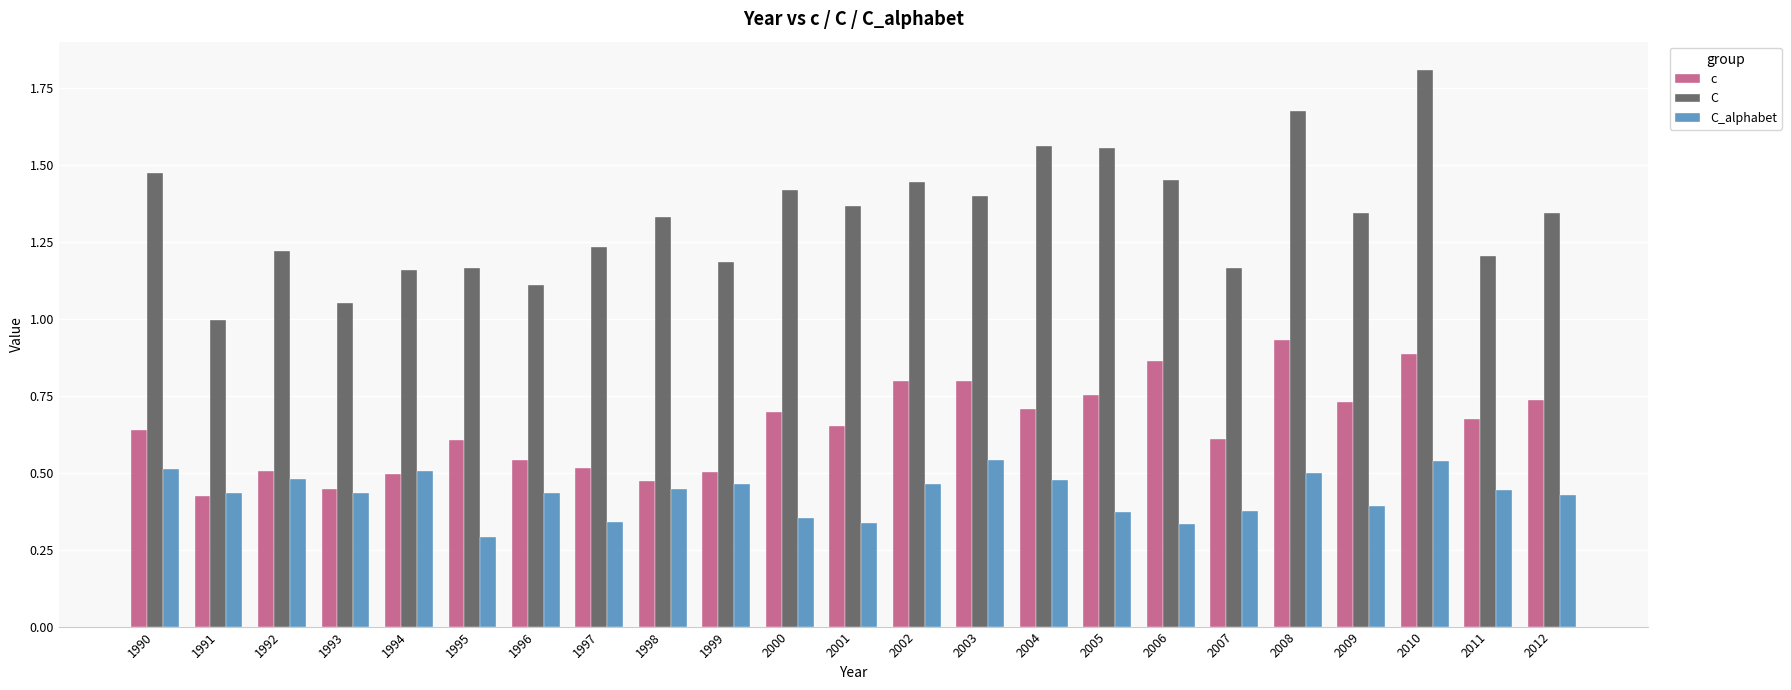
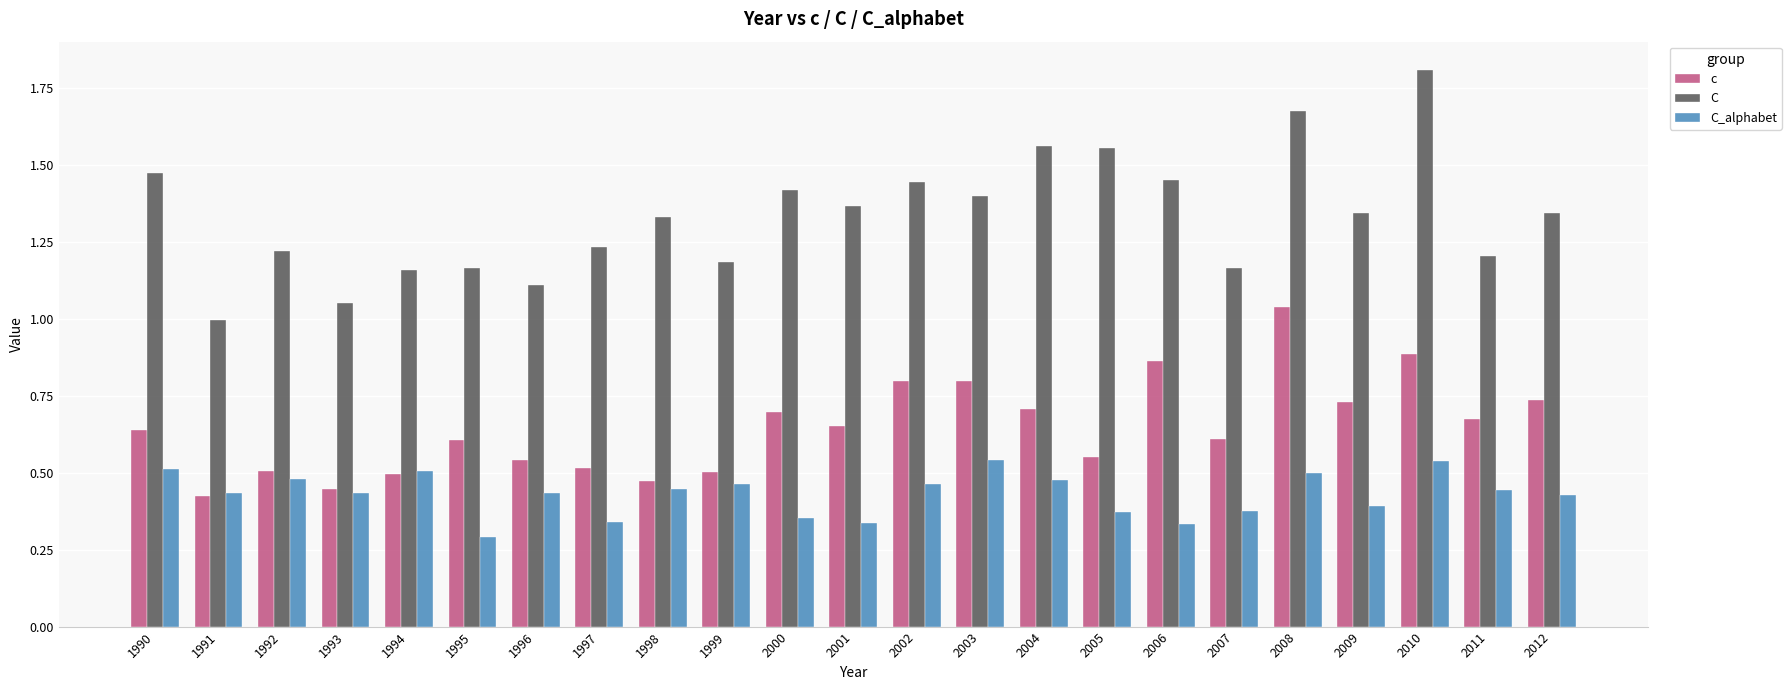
  {
    "c": {
      "1990": 0.64,
      "1991": 0.42,
      "1992": 0.51,
      "1993": 0.45,
      "1994": 0.50,
      "1995": 0.61,
      "1996": 0.54,
      "1997": 0.52,
      "1998": 0.47,
      "1999": 0.50,
      "2000": 0.70,
      "2001": 0.65,
      "2002": 0.80,
      "2003": 0.80,
      "2004": 0.71,
-     "2005": 0.75,
+     "2005": 0.55,
      "2006": 0.86,
      "2007": 0.61,
-     "2008": 0.93,
+     "2008": 1.04,
      "2009": 0.73,
      "2010": 0.89,
      "2011": 0.68,
      "2012": 0.74
    },
    "C": {
      "1990": 1.48,
      "1991": 1.00,
      "1992": 1.22,
      "1993": 1.05,
      "1994": 1.16,
      "1995": 1.17,
      "1996": 1.11,
      "1997": 1.23,
      "1998": 1.33,
      "1999": 1.18,
      "2000": 1.42,
      "2001": 1.37,
      "2002": 1.44,
      "2003": 1.40,
      "2004": 1.56,
      "2005": 1.56,
      "2006": 1.45,
      "2007": 1.17,
      "2008": 1.68,
      "2009": 1.35,
      "2010": 1.81,
      "2011": 1.21,
      "2012": 1.34
    },
    "C_alphabet": {
      "1990": 0.51,
      "1991": 0.43,
      "1992": 0.48,
      "1993": 0.43,
      "1994": 0.51,
      "1995": 0.29,
      "1996": 0.43,
      "1997": 0.34,
      "1998": 0.45,
      "1999": 0.46,
      "2000": 0.35,
      "2001": 0.34,
      "2002": 0.46,
      "2003": 0.54,
      "2004": 0.48,
      "2005": 0.37,
      "2006": 0.33,
      "2007": 0.38,
      "2008": 0.50,
      "2009": 0.39,
      "2010": 0.54,
      "2011": 0.44,
      "2012": 0.43
    }
  }
